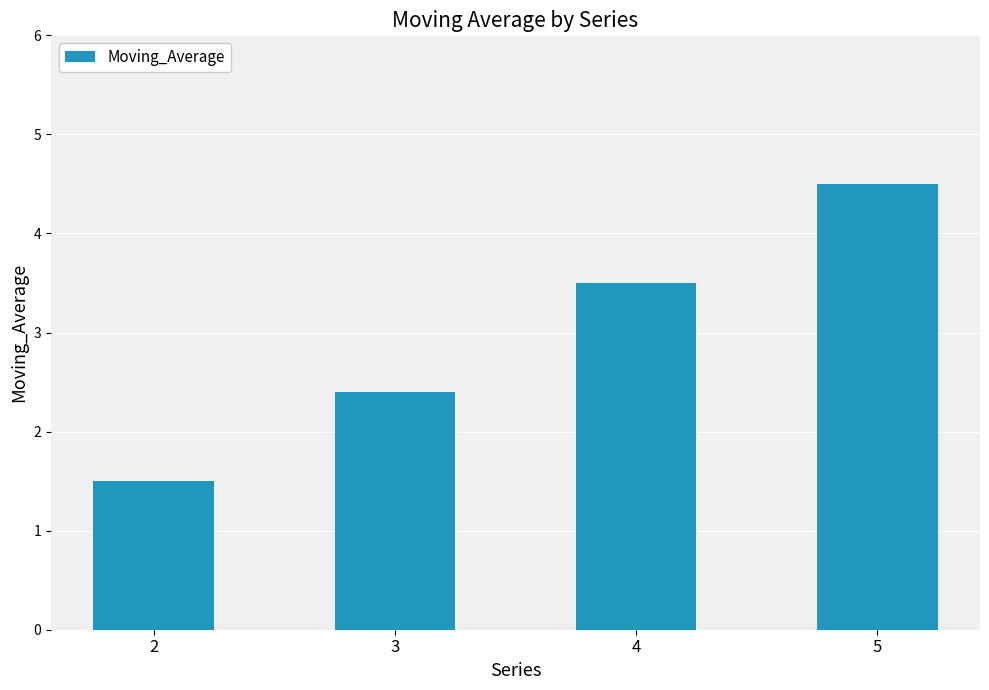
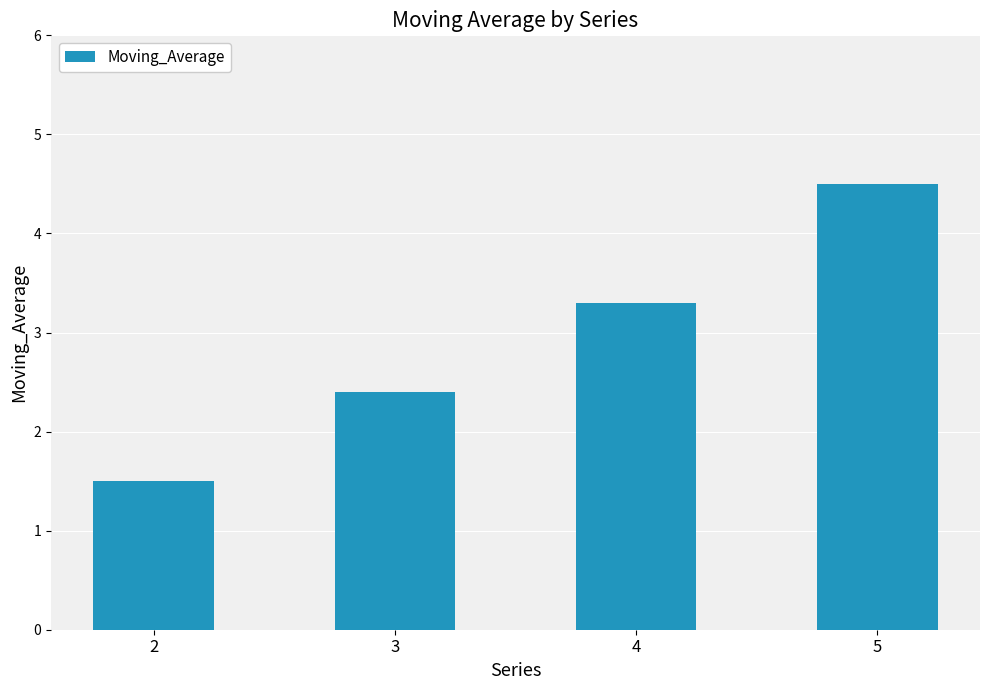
  {
    "2": 1.5,
    "3": 2.4,
-   "4": 3.5,
+   "4": 3.3,
    "5": 4.5
  }
